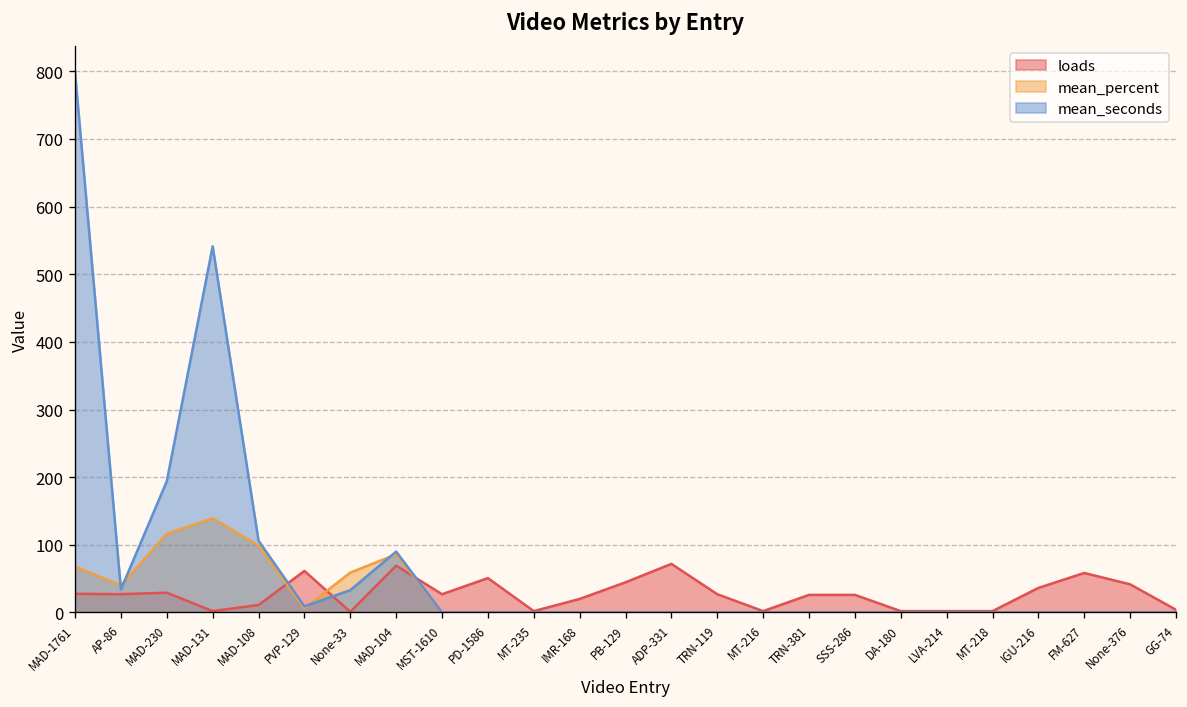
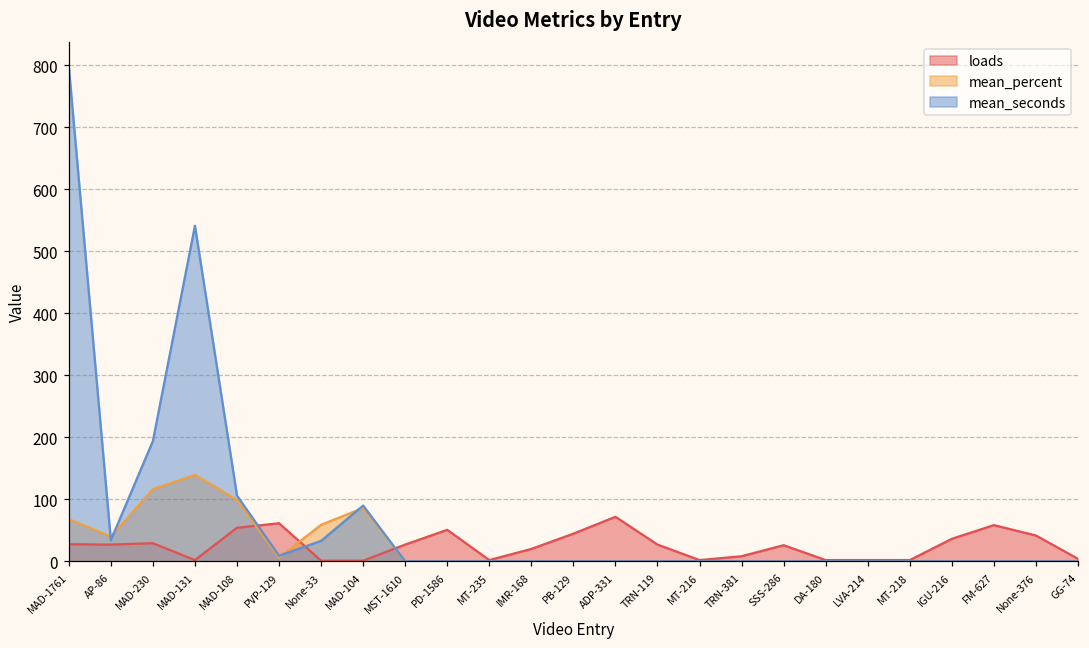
  {
    "loads": {
      "MAD-1761": 30,
      "AP-86": 30,
      "MAD-230": 30,
      "MAD-131": 0,
-     "MAD-108": 10,
+     "MAD-108": 50,
      "PVP-129": 60,
      "None-33": 0,
-     "MAD-104": 70,
+     "MAD-104": 0,
      "MST-1610": 30,
      "PD-1586": 50,
      "IMR-168": 20,
      "PB-129": 40,
      "ADP-331": 70,
      "TRN-119": 30,
-     "TRN-381": 30,
+     "TRN-381": 10,
      "SSS-286": 30,
      "IGU-216": 40,
      "FM-627": 60,
      "None-376": 40
    },
    "mean_percent": {
      "MAD-1761": 70,
      "AP-86": 40,
      "MAD-230": 120,
      "MAD-131": 140,
      "MAD-108": 100,
      "None-33": 60
    },
    "mean_seconds": {
      "MAD-1761": 800,
      "AP-86": 30,
      "MAD-230": 190,
      "MAD-131": 540,
      "MAD-108": 110,
      "None-33": 30
    }
  }
